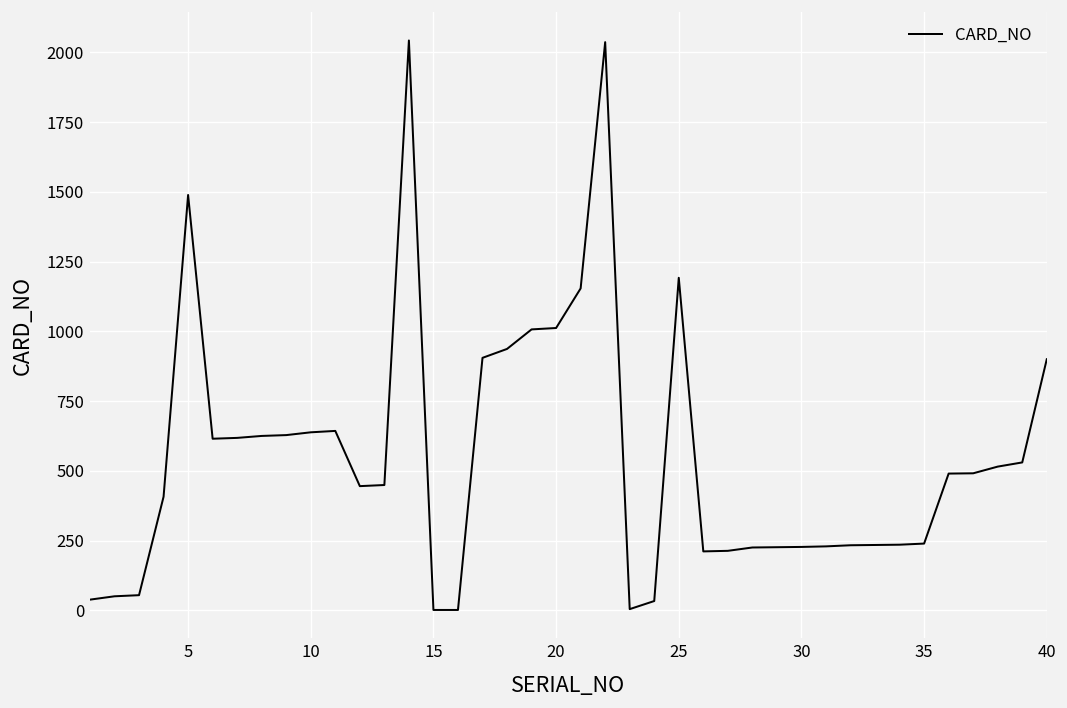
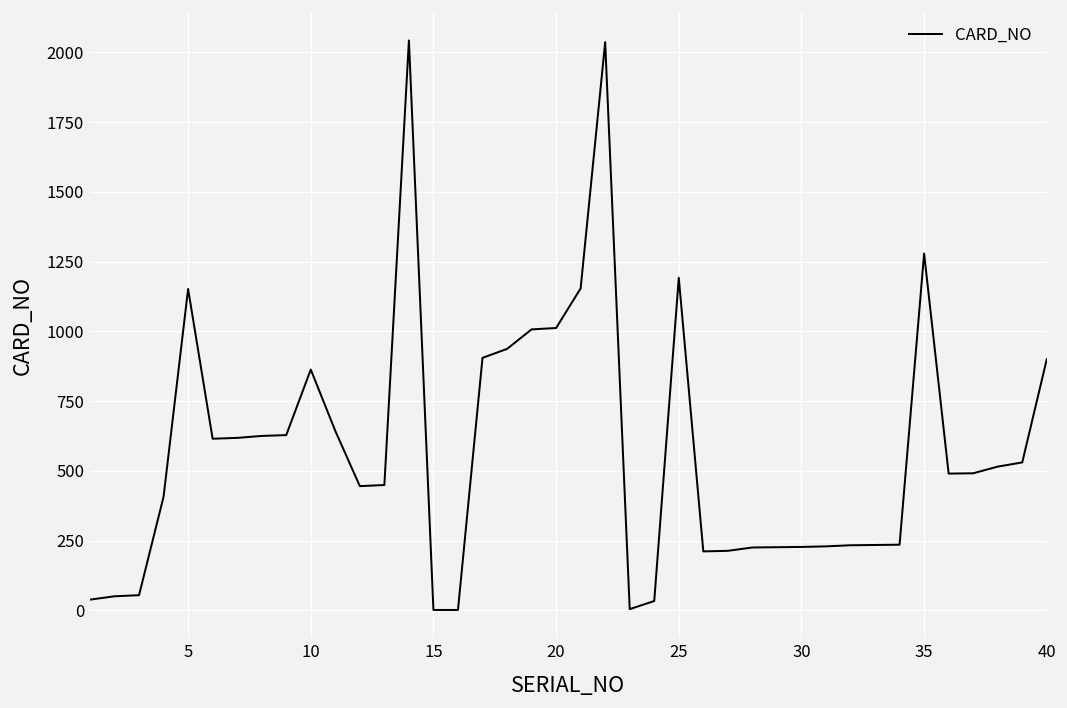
  {
-   "5": 1490,
-   "10": 640,
+   "5": 1150,
+   "10": 860,
    "15": 0,
    "20": 1010,
    "25": 1190,
    "30": 230,
-   "35": 240,
+   "35": 1280,
    "40": 900
  }
